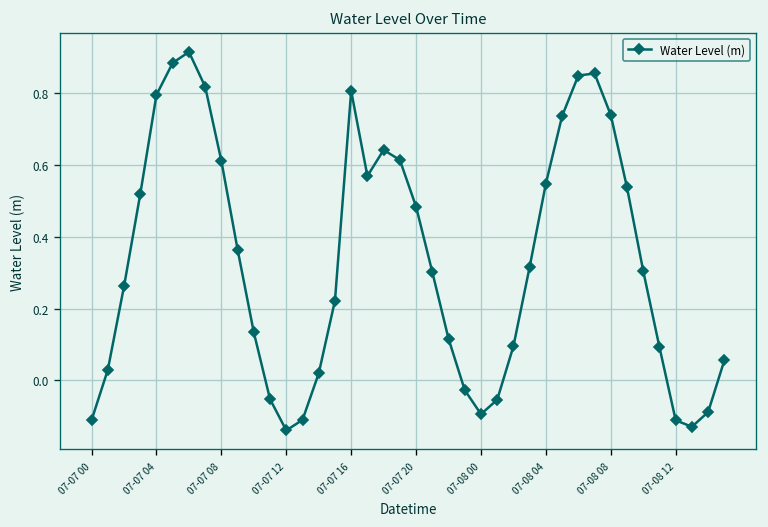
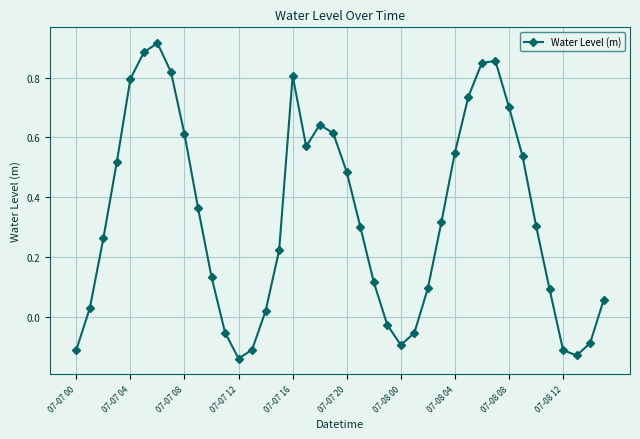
  {
    "07-07 00": -0.11,
    "07-07 04": 0.80,
    "07-07 08": 0.61,
    "07-07 12": -0.14,
    "07-07 16": 0.81,
    "07-07 20": 0.48,
    "07-08 00": -0.09,
    "07-08 04": 0.55,
-   "07-08 08": 0.74,
+   "07-08 08": 0.70,
    "07-08 12": -0.11
  }
